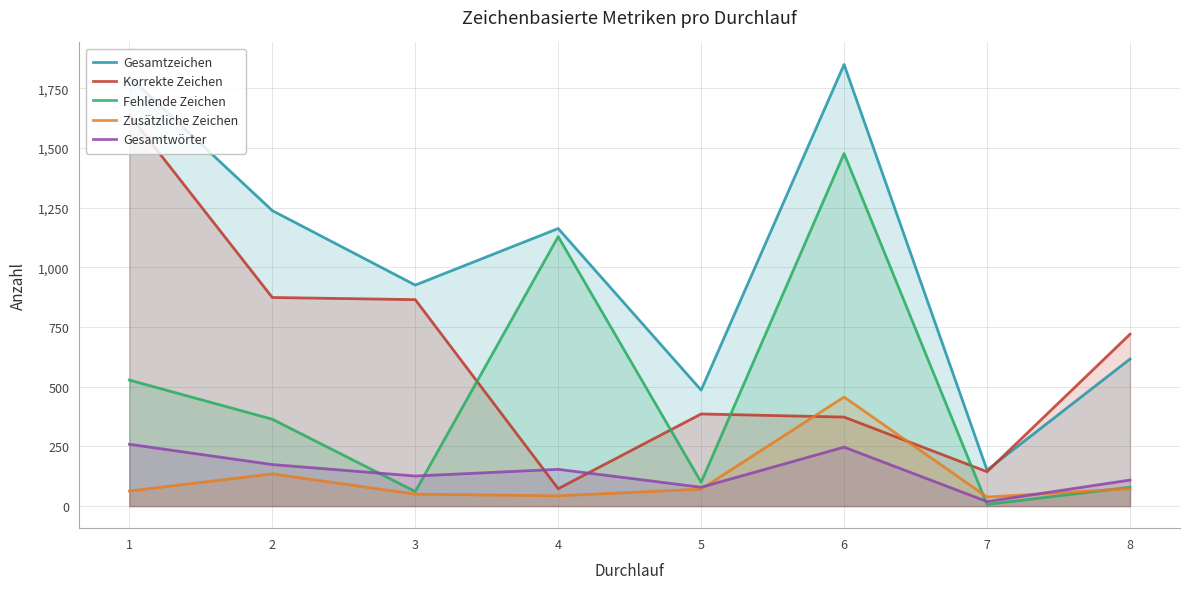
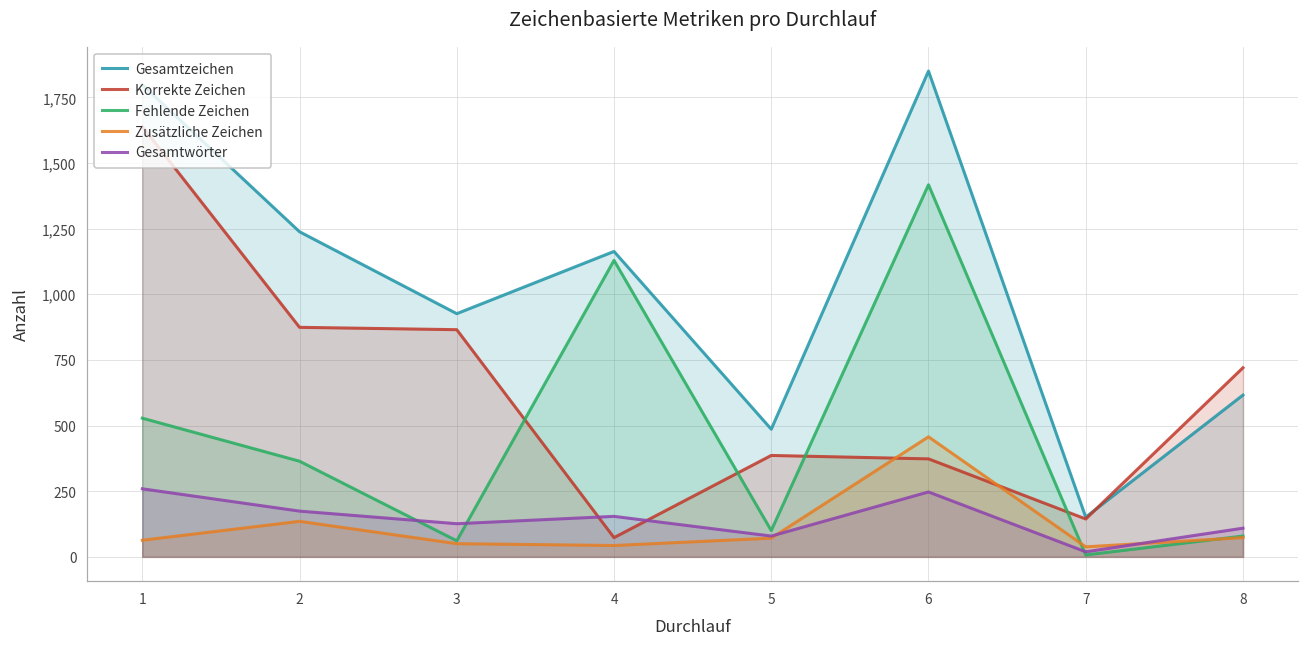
  {
    "Gesamtzeichen": {
      "2": "1,240",
      "3": "930",
      "4": "1,160",
      "5": "490",
      "6": "1,850",
      "8": "620"
    },
    "Korrekte Zeichen": {
      "2": "870",
      "3": "870",
      "4": "70",
      "5": "390",
      "6": "370",
      "8": "720"
    },
    "Fehlende Zeichen": {
      "1": "530",
      "2": "360",
      "3": "60",
      "4": "1,130",
      "5": "100",
-     "6": "1,480",
+     "6": "1,420",
      "7": "10"
    },
    "Zusätzliche Zeichen": {
      "1": "60",
      "2": "140",
      "3": "50",
      "4": "40",
      "6": "460",
      "7": "40"
    },
    "Gesamtwörter": {
      "1": "260",
      "2": "170",
      "3": "130",
      "4": "150",
      "6": "250",
      "7": "20",
      "8": "110"
    }
  }
